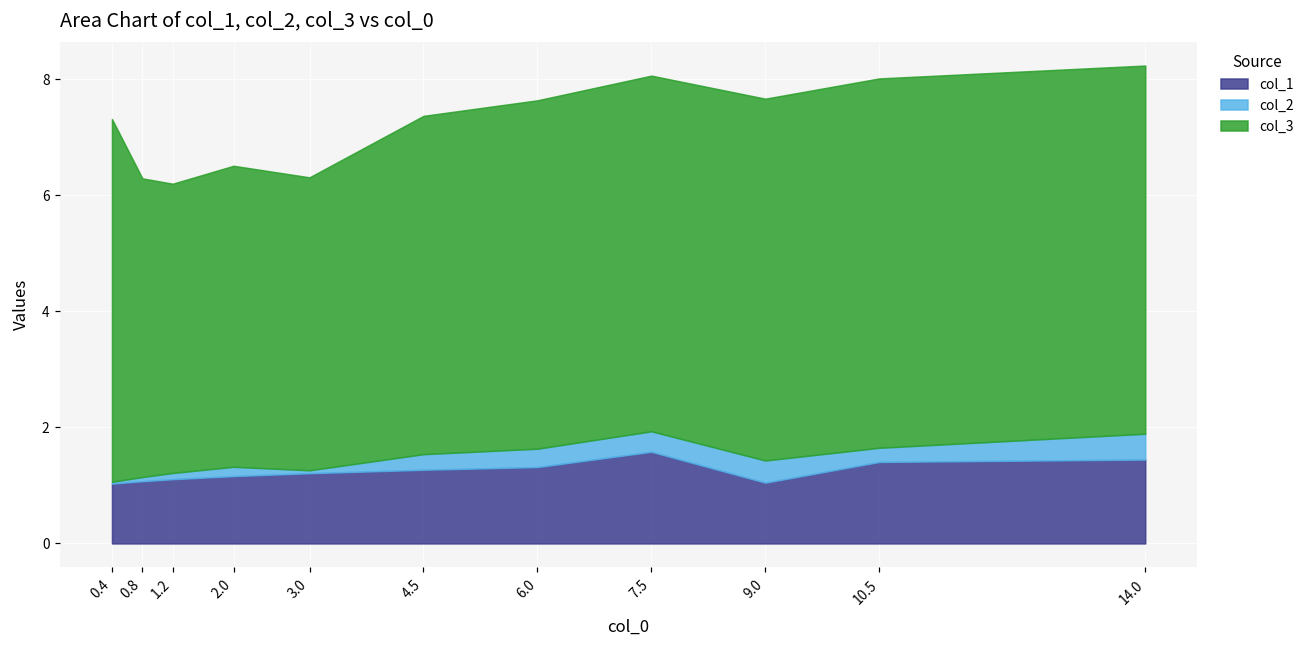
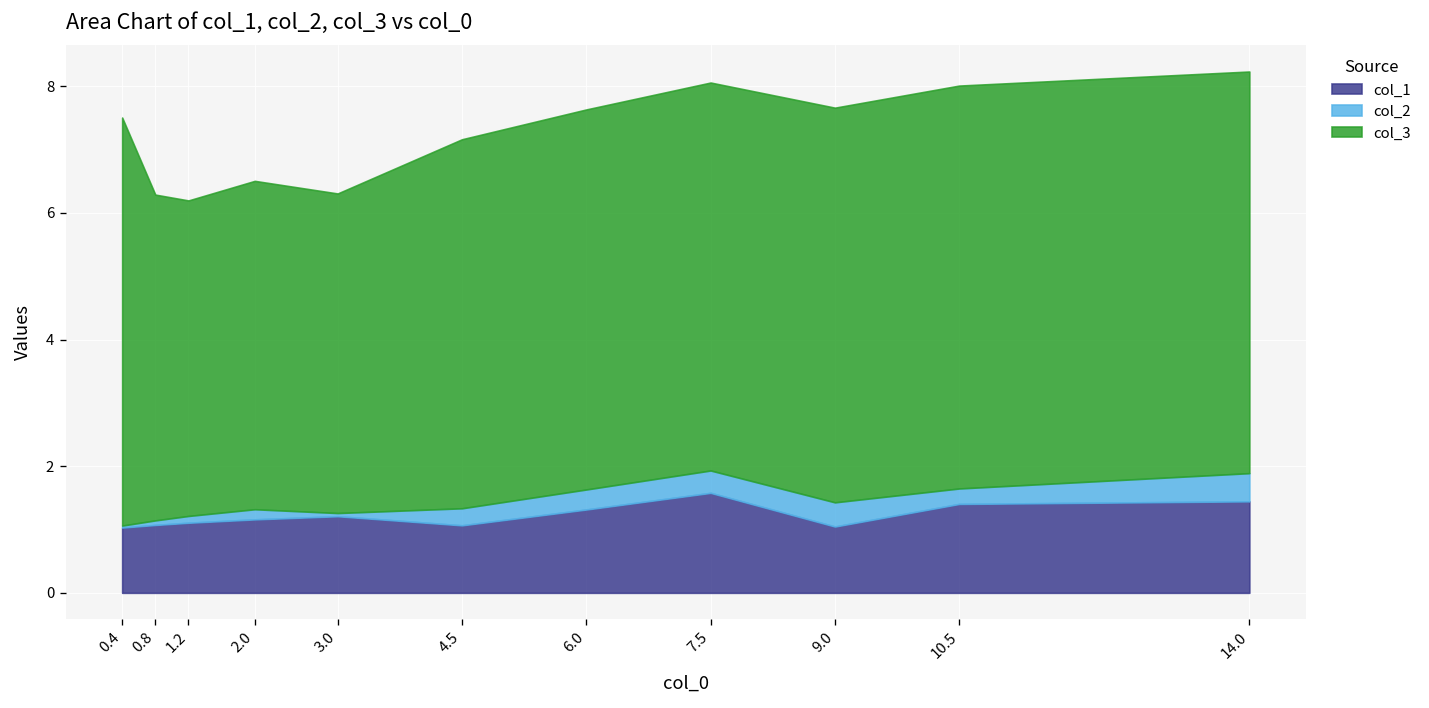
  {
    "col_1": {
      "0.8": 1.1,
      "1.2": 1.1,
      "2.0": 1.2,
      "3.0": 1.2,
-     "4.5": 1.3,
+     "4.5": 1.1,
      "6.0": 1.3,
      "7.5": 1.6,
      "9.0": 1.0,
      "10.5": 1.4,
      "14.0": 1.4
    },
    "col_2": {
      "0.8": 0.1,
      "1.2": 0.1,
      "2.0": 0.2,
      "3.0": 0.1,
      "4.5": 0.3,
      "6.0": 0.3,
      "7.5": 0.4,
      "9.0": 0.4,
      "10.5": 0.2,
      "14.0": 0.4
    },
    "col_3": {
-     "0.4": 6.2,
+     "0.4": 6.4,
      "0.8": 5.1,
      "1.2": 5.0,
      "2.0": 5.2,
      "3.0": 5.0,
      "4.5": 5.8,
      "6.0": 6.0,
      "7.5": 6.1,
      "9.0": 6.2,
      "10.5": 6.4,
      "14.0": 6.3
    }
  }
